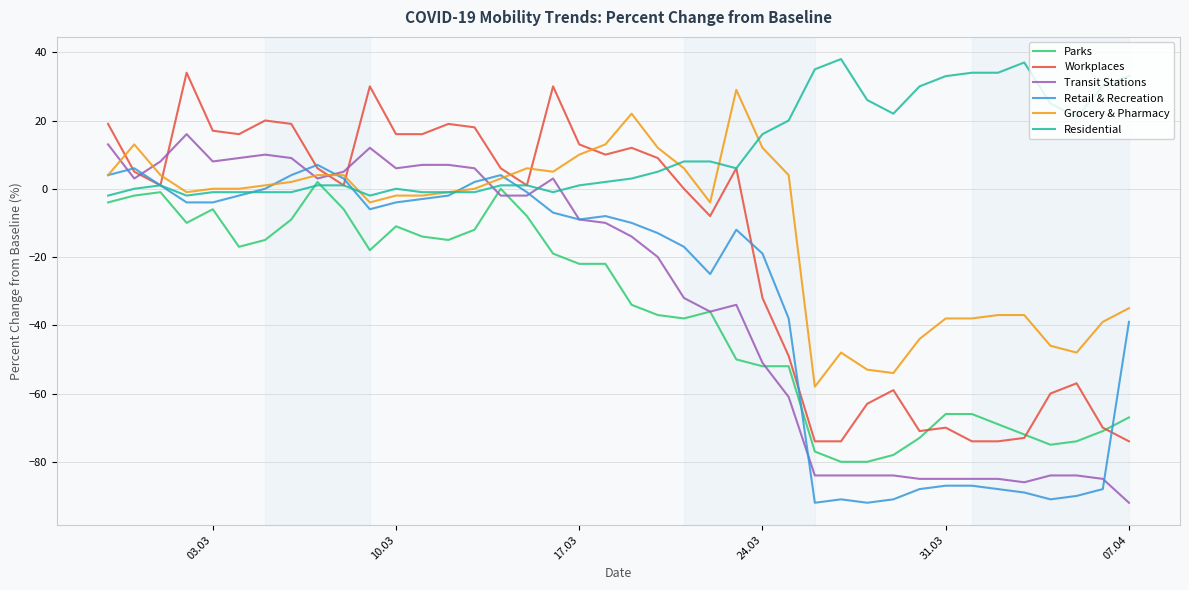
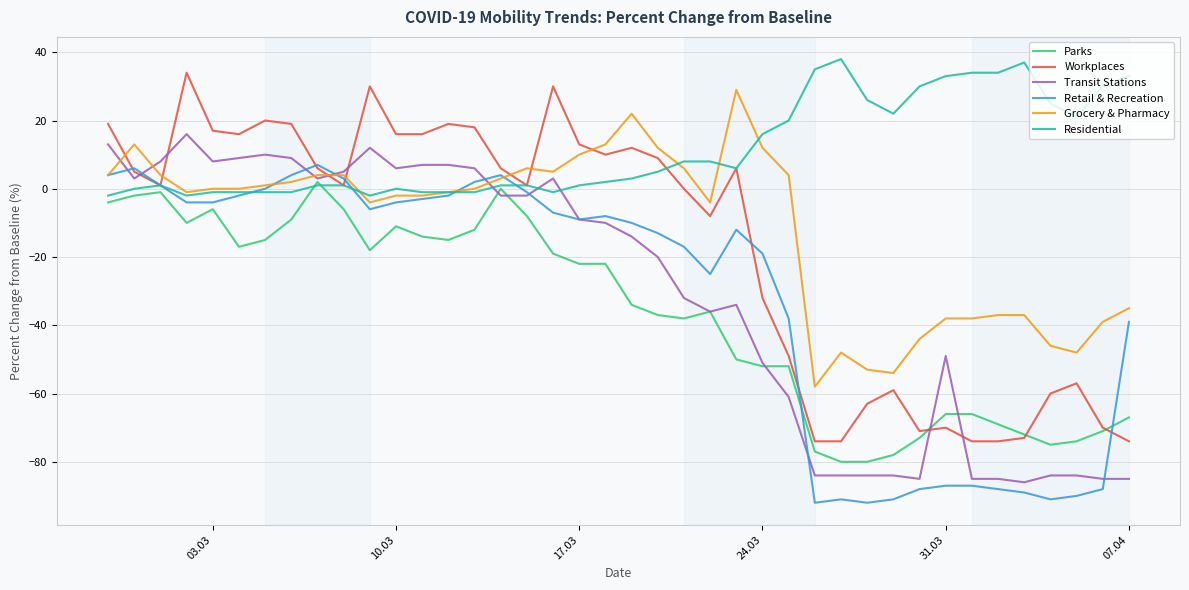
  {
    "Workplaces": {
      "03.03": 17,
      "10.03": 16,
      "17.03": 13,
      "24.03": -32,
      "31.03": -70,
      "07.04": -74
    },
    "Transit Stations": {
      "03.03": 8,
      "10.03": 6,
      "24.03": -51,
-     "31.03": -85,
-     "07.04": -92
+     "31.03": -49,
+     "07.04": -85
    },
    "Retail & Recreation": {
      "03.03": -4,
      "10.03": -4,
      "24.03": -19,
      "31.03": -87,
      "07.04": -39
    },
    "Grocery & Pharmacy": {
      "03.03": 0,
      "10.03": -2,
      "17.03": 10,
      "24.03": 12,
      "31.03": -38,
      "07.04": -35
    }
  }
